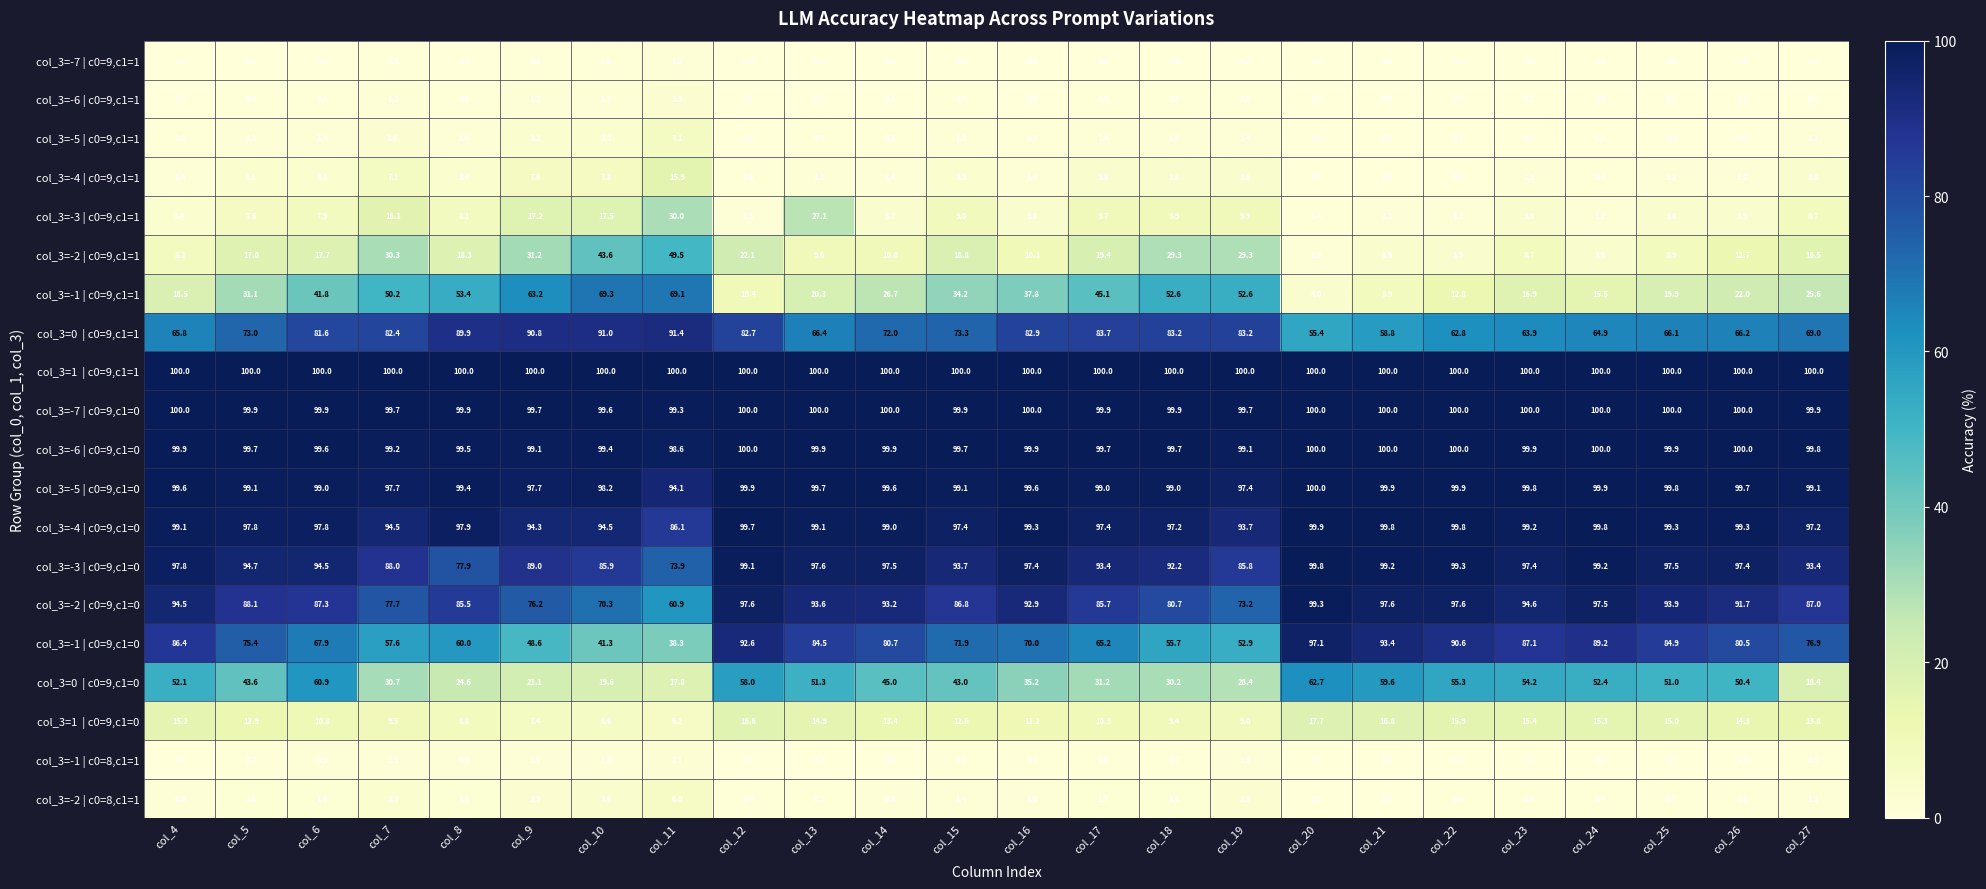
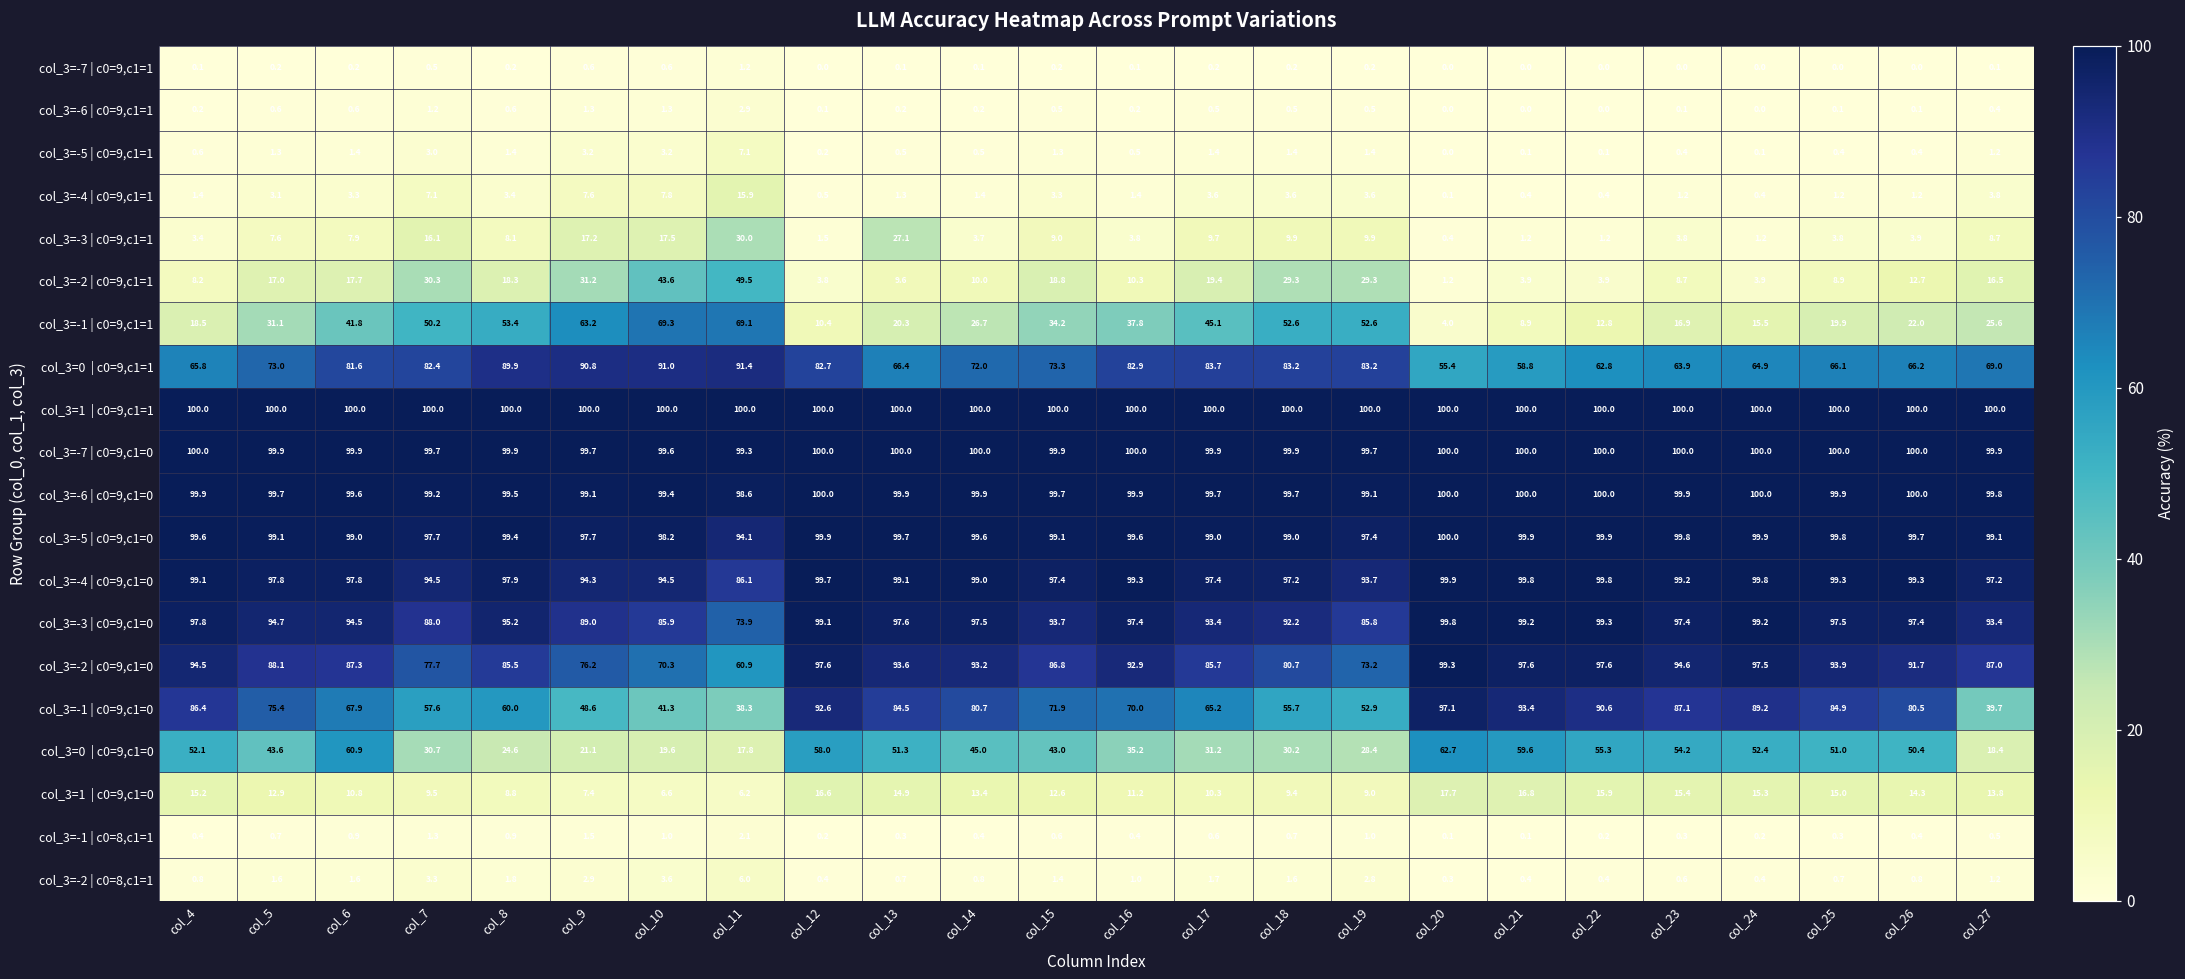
  {
    "col_3=-2 | c0=9,c1=1": {
      "col_4": 8.2,
      "col_5": 17.0,
      "col_6": 17.7,
      "col_7": 30.3,
      "col_8": 18.3,
      "col_9": 31.2,
      "col_10": 43.6,
      "col_11": 49.5,
-     "col_12": 22.1,
+     "col_12": 3.8,
      "col_13": 9.6,
      "col_14": 10.0,
      "col_15": 18.8,
      "col_16": 10.3,
      "col_17": 19.4,
      "col_18": 29.3,
      "col_19": 29.3,
      "col_21": 3.9,
      "col_22": 3.9,
      "col_23": 8.7,
      "col_24": 3.9,
      "col_25": 8.9,
      "col_26": 12.7,
      "col_27": 16.5
    },
    "col_3=-3 | c0=9,c1=0": {
      "col_4": 97.8,
      "col_5": 94.7,
      "col_6": 94.5,
      "col_7": 88.0,
-     "col_8": 77.9,
+     "col_8": 95.2,
      "col_9": 89.0,
      "col_10": 85.9,
      "col_11": 73.9,
      "col_12": 99.1,
      "col_13": 97.6,
      "col_14": 97.5,
      "col_15": 93.7,
      "col_16": 97.4,
      "col_17": 93.4,
      "col_18": 92.2,
      "col_19": 85.8,
      "col_20": 99.8,
      "col_21": 99.2,
      "col_22": 99.3,
      "col_23": 97.4,
      "col_24": 99.2,
      "col_25": 97.5,
      "col_26": 97.4,
      "col_27": 93.4
    },
    "col_3=-1 | c0=9,c1=0": {
      "col_4": 86.4,
      "col_5": 75.4,
      "col_6": 67.9,
      "col_7": 57.6,
      "col_8": 60.0,
      "col_9": 48.6,
      "col_10": 41.3,
      "col_11": 38.3,
      "col_12": 92.6,
      "col_13": 84.5,
      "col_14": 80.7,
      "col_15": 71.9,
      "col_16": 70.0,
      "col_17": 65.2,
      "col_18": 55.7,
      "col_19": 52.9,
      "col_20": 97.1,
      "col_21": 93.4,
      "col_22": 90.6,
      "col_23": 87.1,
      "col_24": 89.2,
      "col_25": 84.9,
      "col_26": 80.5,
-     "col_27": 76.9
+     "col_27": 39.7
    }
  }
